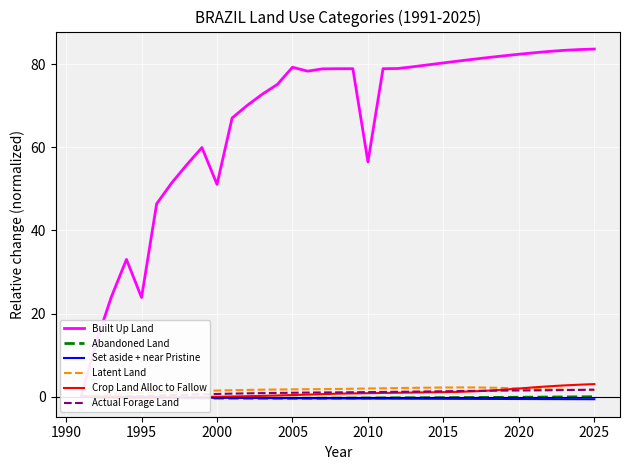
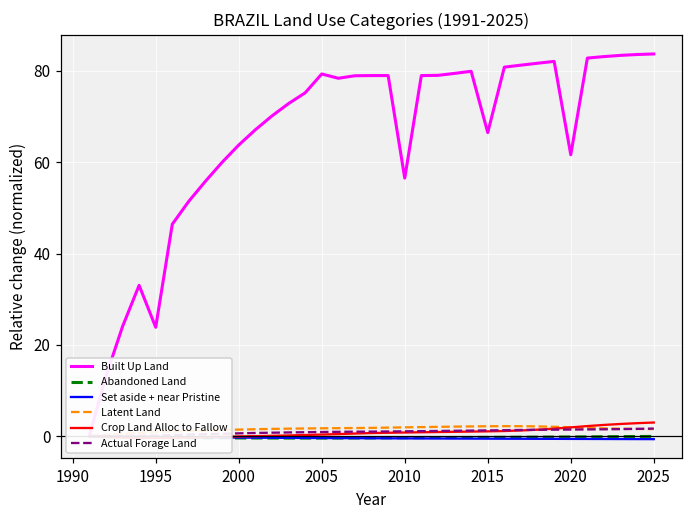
  {
    "Built Up Land": {
      "1995": 24,
-     "2000": 51,
+     "2000": 64,
      "2005": 79,
      "2010": 57,
-     "2015": 80,
-     "2020": 82,
+     "2015": 66,
+     "2020": 62,
      "2025": 84
    },
    "Latent Land": {
      "2000": 1,
      "2005": 2,
      "2010": 2,
      "2015": 2
    },
    "Crop Land Alloc to Fallow": {
      "2025": 3
    },
    "Actual Forage Land": {
      "2000": 1
    }
  }
